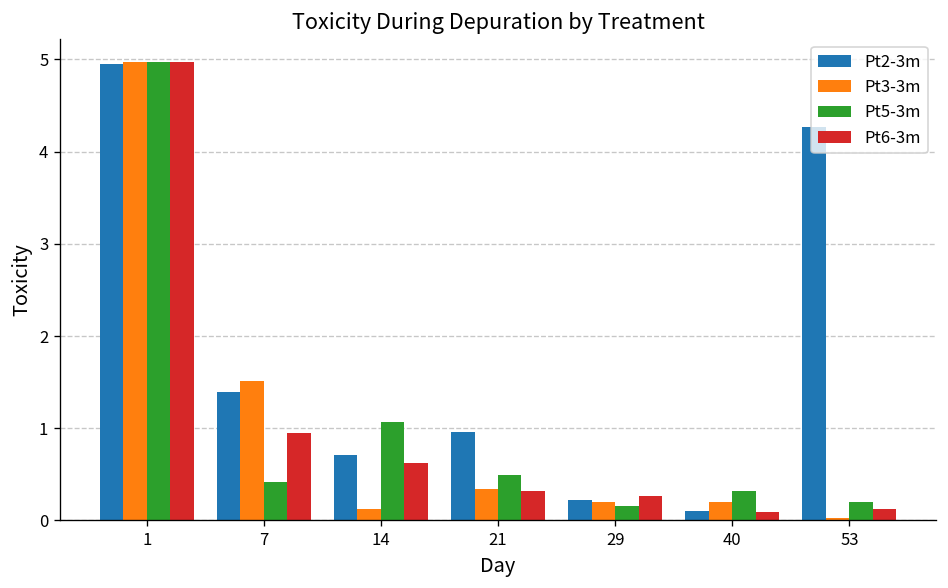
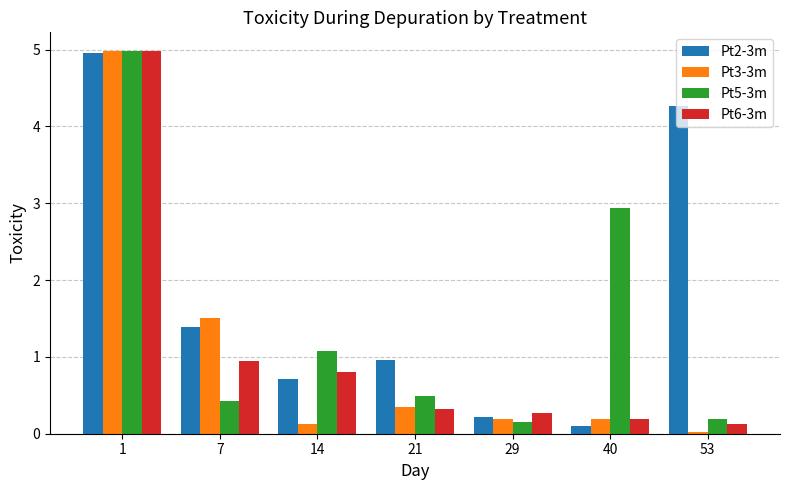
  {
    "Pt2-3m": {
      "1": 5.0,
      "7": 1.4,
      "14": 0.7,
      "21": 1.0,
      "29": 0.2,
      "40": 0.1
    },
    "Pt3-3m": {
      "1": 5.0,
      "7": 1.5,
      "14": 0.1,
      "21": 0.3,
      "29": 0.2,
      "40": 0.2
    },
    "Pt5-3m": {
      "1": 5.0,
      "7": 0.4,
      "14": 1.1,
      "21": 0.5,
      "29": 0.2,
-     "40": 0.3,
+     "40": 2.9,
      "53": 0.2
    },
    "Pt6-3m": {
      "1": 5.0,
      "7": 1.0,
-     "14": 0.6,
+     "14": 0.8,
      "21": 0.3,
      "29": 0.3,
-     "40": 0.1,
+     "40": 0.2,
      "53": 0.1
    }
  }
